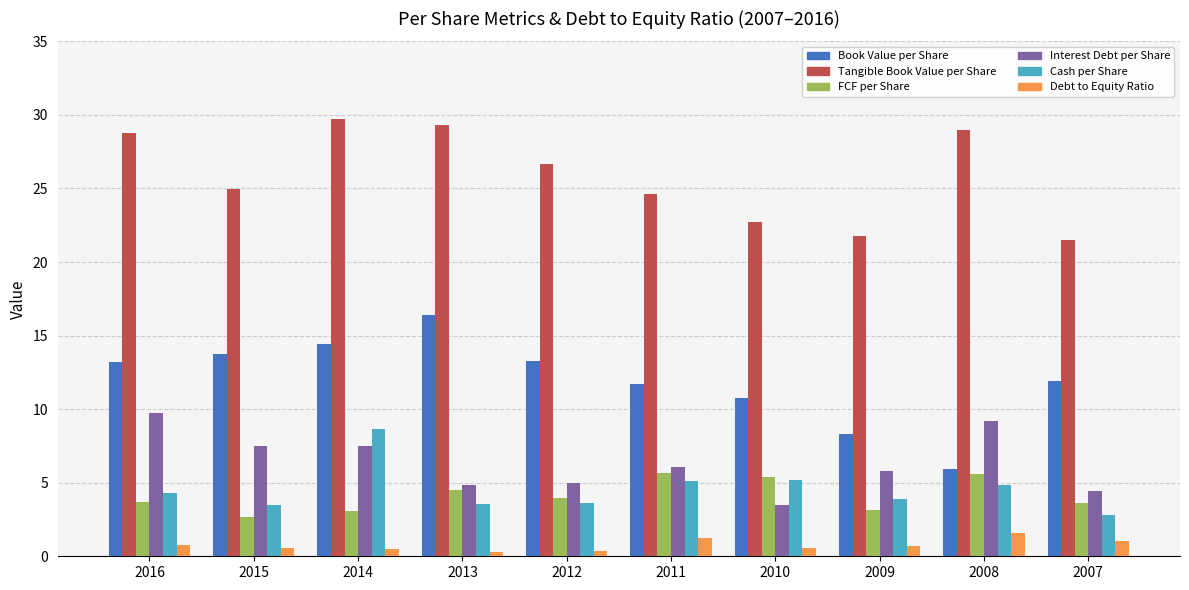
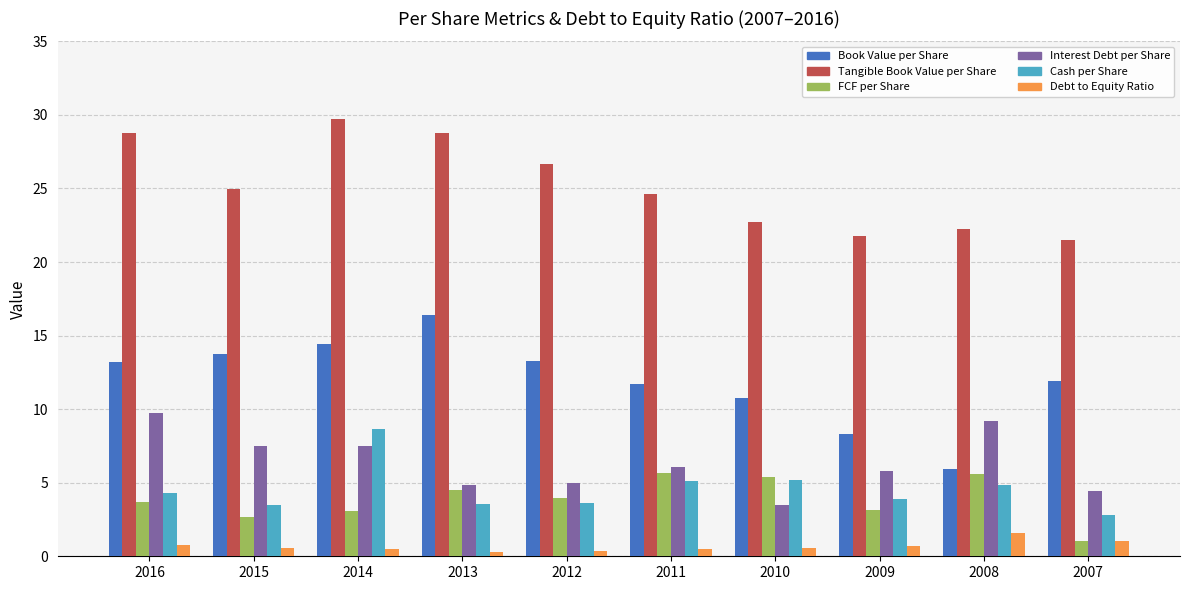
  {
    "Tangible Book Value per Share": {
      "2016": 28.8,
      "2015": 25.0,
      "2014": 29.7,
-     "2013": 29.3,
+     "2013": 28.8,
      "2012": 26.6,
      "2011": 24.6,
      "2010": 22.7,
      "2009": 21.8,
-     "2008": 29.0,
+     "2008": 22.2,
      "2007": 21.5
    },
    "FCF per Share": {
      "2016": 3.7,
      "2015": 2.7,
      "2014": 3.1,
      "2013": 4.5,
      "2012": 4.0,
      "2011": 5.7,
      "2010": 5.4,
      "2009": 3.1,
      "2008": 5.6,
-     "2007": 3.6
+     "2007": 1.0
    },
    "Interest Debt per Share": {
      "2016": 9.7,
      "2015": 7.5,
      "2014": 7.5,
      "2013": 4.8,
      "2012": 5.0,
      "2011": 6.0,
      "2010": 3.5,
      "2009": 5.8,
      "2008": 9.2,
      "2007": 4.4
    },
    "Debt to Equity Ratio": {
      "2016": 0.7,
      "2015": 0.5,
      "2014": 0.5,
      "2013": 0.3,
      "2012": 0.4,
-     "2011": 1.2,
+     "2011": 0.5,
      "2010": 0.6,
      "2009": 0.7,
      "2008": 1.6,
      "2007": 1.0
    }
  }
